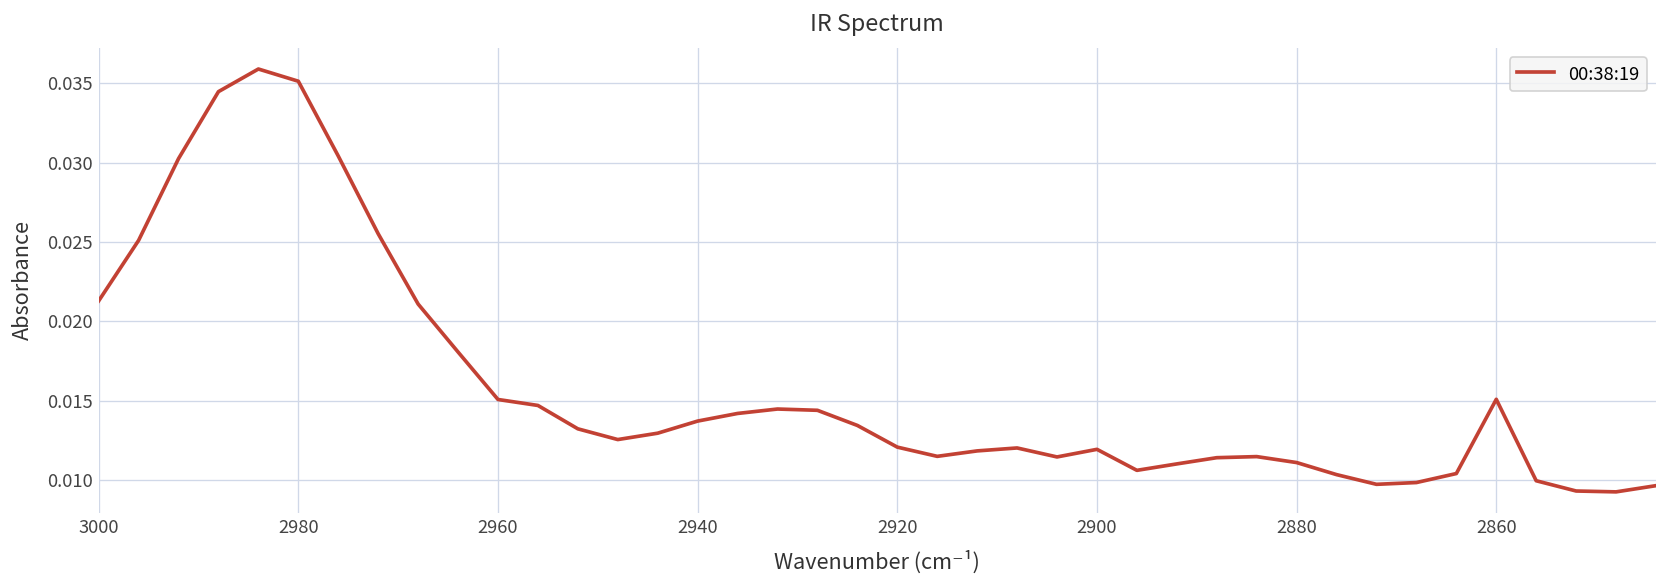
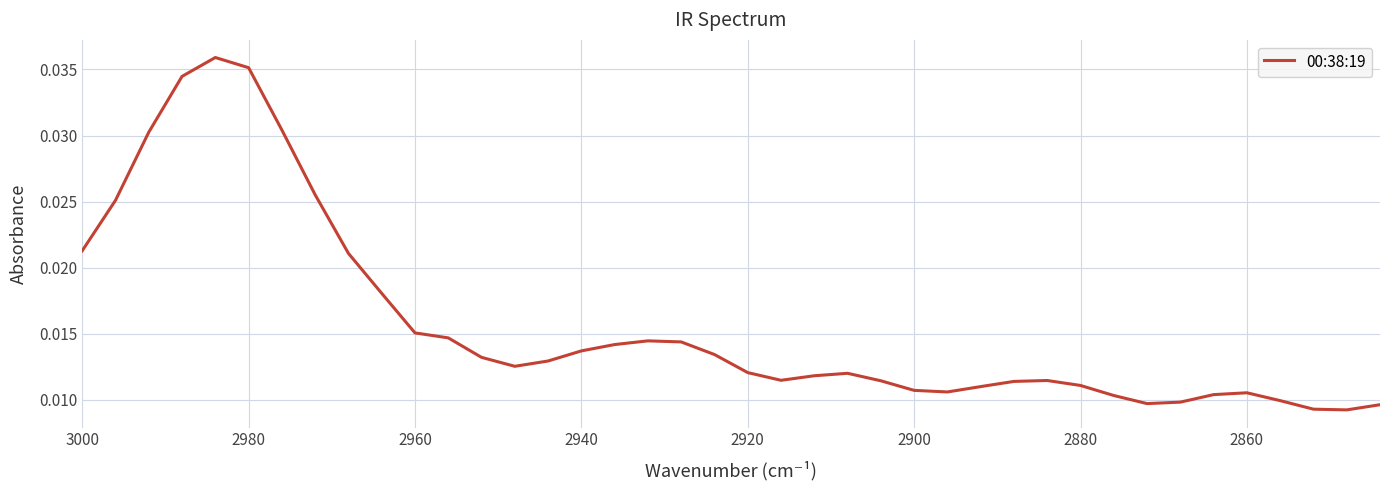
  {
    "3000": 0.0213,
    "2980": 0.0351,
    "2960": 0.0151,
    "2940": 0.0137,
    "2920": 0.0121,
-   "2900": 0.0119,
+   "2900": 0.0107,
    "2880": 0.0111,
-   "2860": 0.0151
+   "2860": 0.0105
  }
